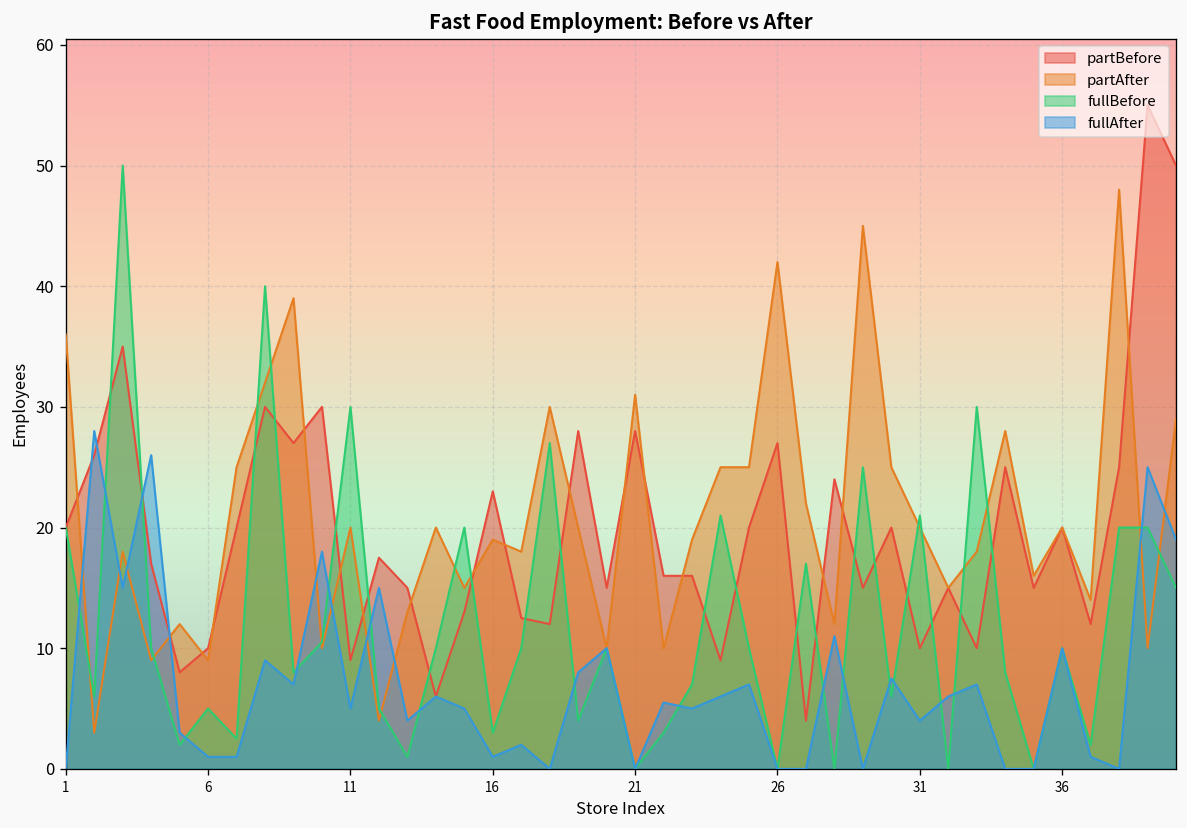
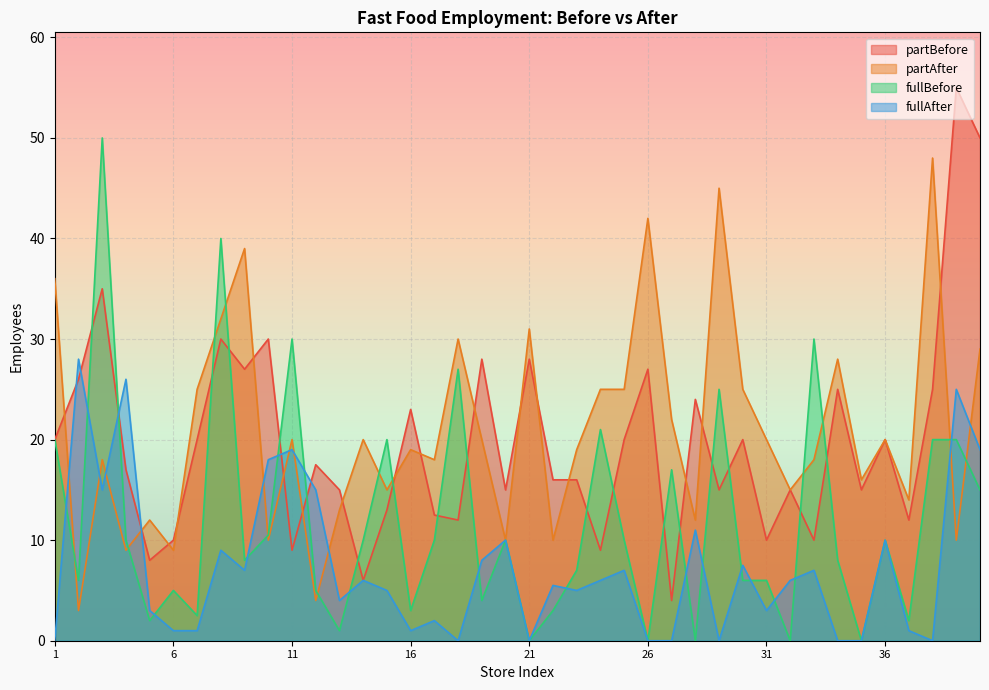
  {
    "fullBefore": {
      "6": 5,
      "11": 30,
      "16": 3,
-     "31": 21
+     "31": 6
    },
    "fullAfter": {
      "1": 0,
      "6": 1,
-     "11": 5,
+     "11": 19,
      "16": 1,
-     "31": 4
+     "31": 3
    }
  }
